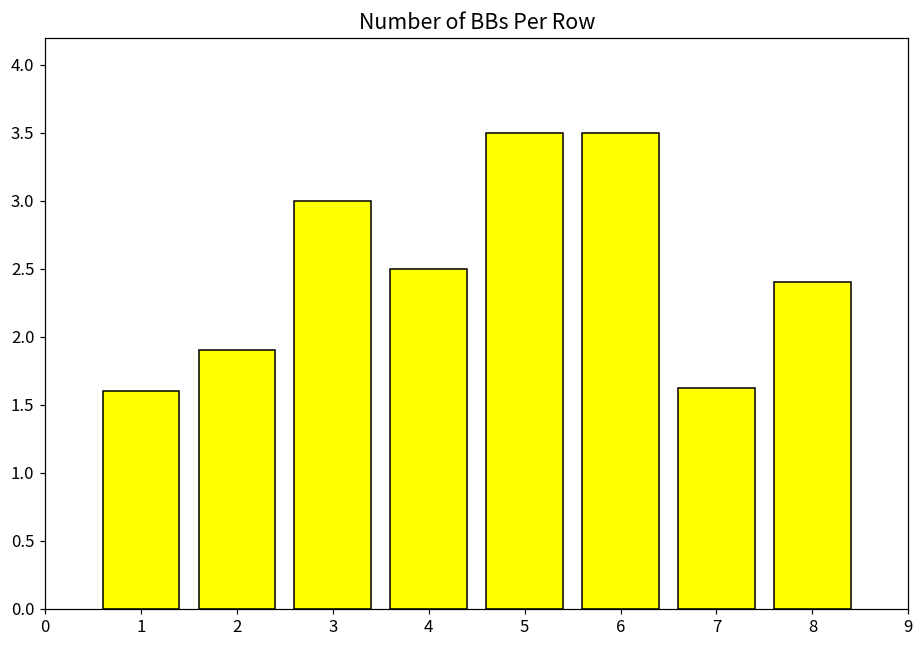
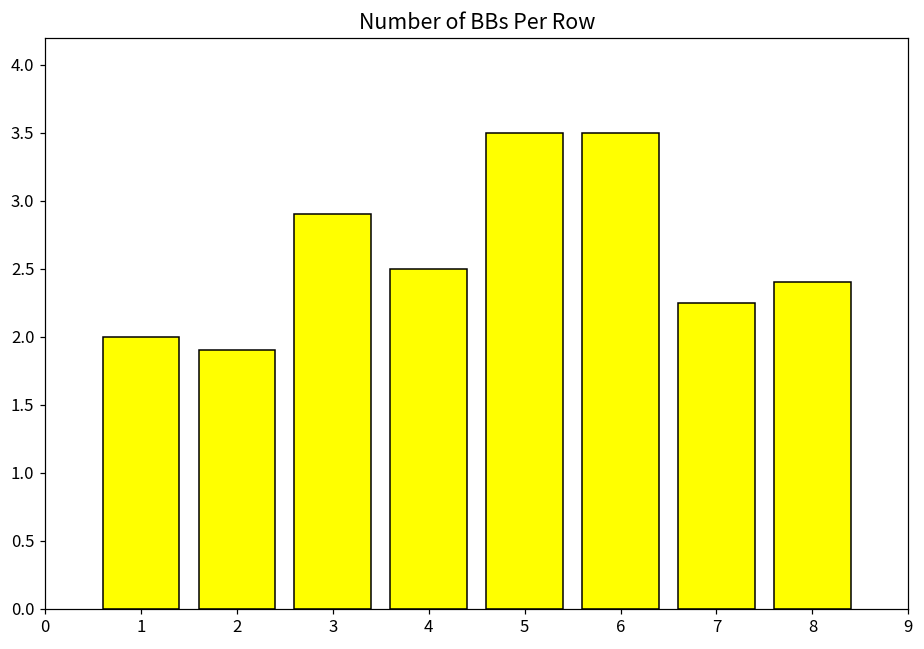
  {
-   "1": 1.6,
+   "1": 2.0,
    "2": 1.90,
-   "3": 3.0,
+   "3": 2.9,
    "4": 2.50,
    "5": 3.50,
    "6": 3.50,
-   "7": 1.62,
+   "7": 2.25,
    "8": 2.40
  }
